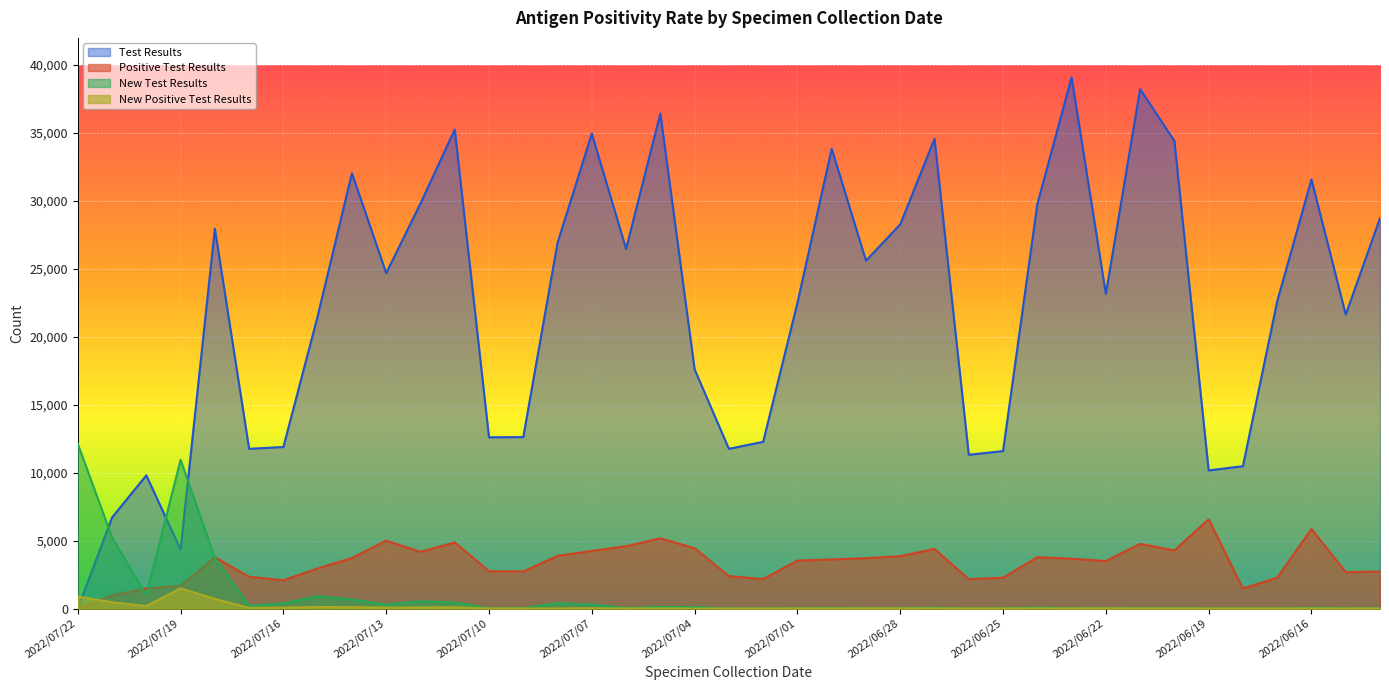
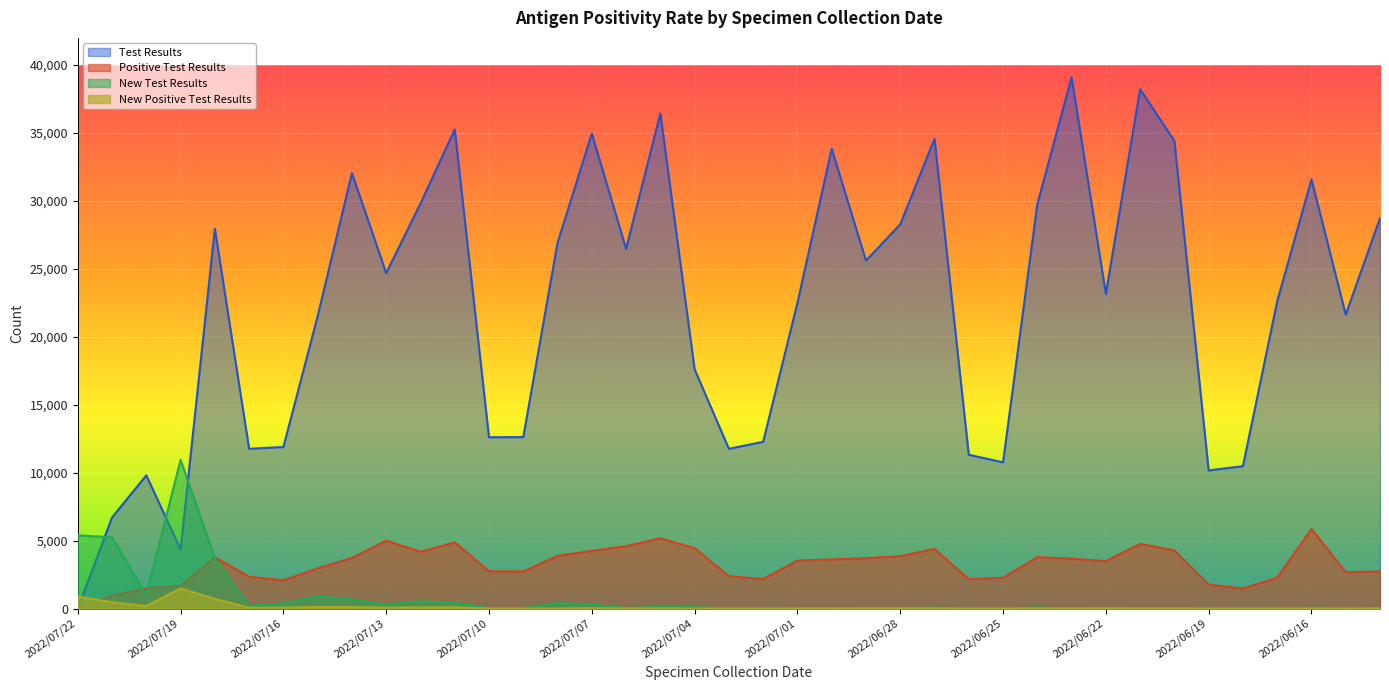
  {
    "Test Results": {
      "2022/07/19": "4,400",
      "2022/07/16": "11,900",
      "2022/07/13": "24,700",
      "2022/07/10": "12,600",
      "2022/07/07": "35,000",
      "2022/07/04": "17,600",
      "2022/07/01": "22,500",
      "2022/06/28": "28,300",
-     "2022/06/25": "11,600",
+     "2022/06/25": "10,800",
      "2022/06/22": "23,200",
      "2022/06/19": "10,200",
      "2022/06/16": "31,600"
    },
    "Positive Test Results": {
      "2022/07/19": "1,700",
      "2022/07/16": "2,100",
      "2022/07/13": "5,000",
      "2022/07/10": "2,700",
      "2022/07/07": "4,200",
      "2022/07/04": "4,400",
      "2022/07/01": "3,500",
      "2022/06/28": "3,900",
      "2022/06/25": "2,300",
      "2022/06/22": "3,500",
-     "2022/06/19": "6,600",
+     "2022/06/19": "1,800",
      "2022/06/16": "5,900"
    },
    "New Test Results": {
-     "2022/07/22": "12,100",
+     "2022/07/22": "5,400",
      "2022/07/19": "10,900",
      "2022/07/16": "400",
      "2022/07/13": "300",
      "2022/07/07": "300"
    },
    "New Positive Test Results": {
      "2022/07/22": "900",
      "2022/07/19": "1,500",
      "2022/07/16": "100",
      "2022/07/13": "100",
      "2022/07/07": "0"
    }
  }
